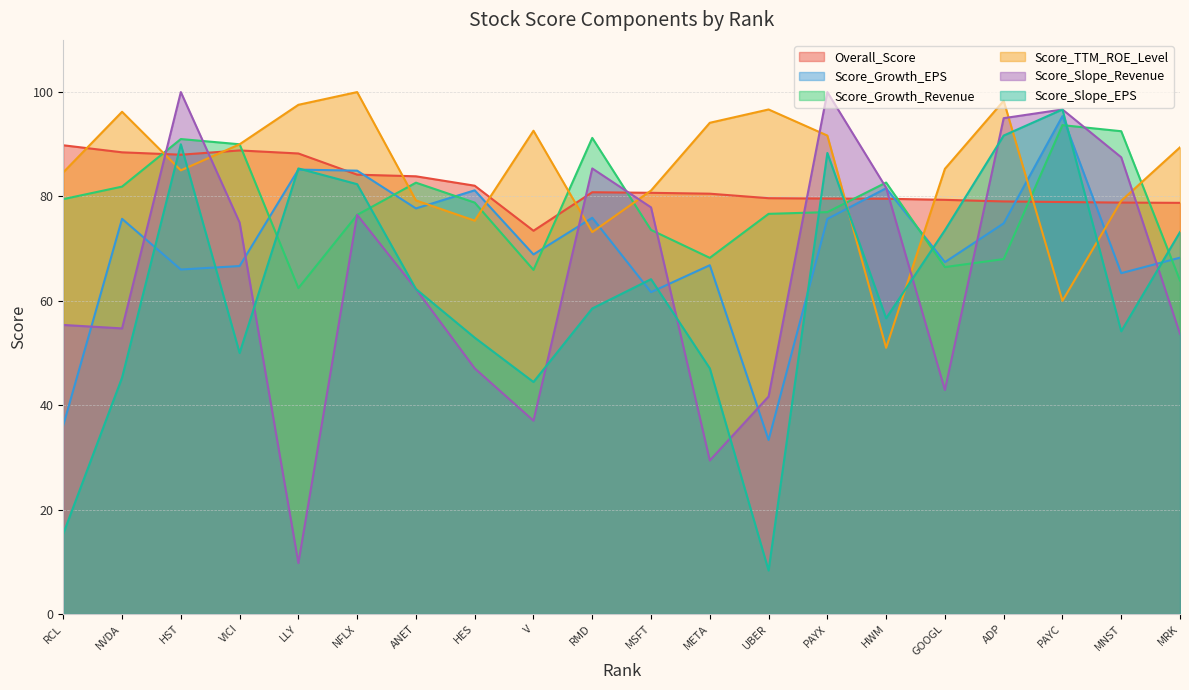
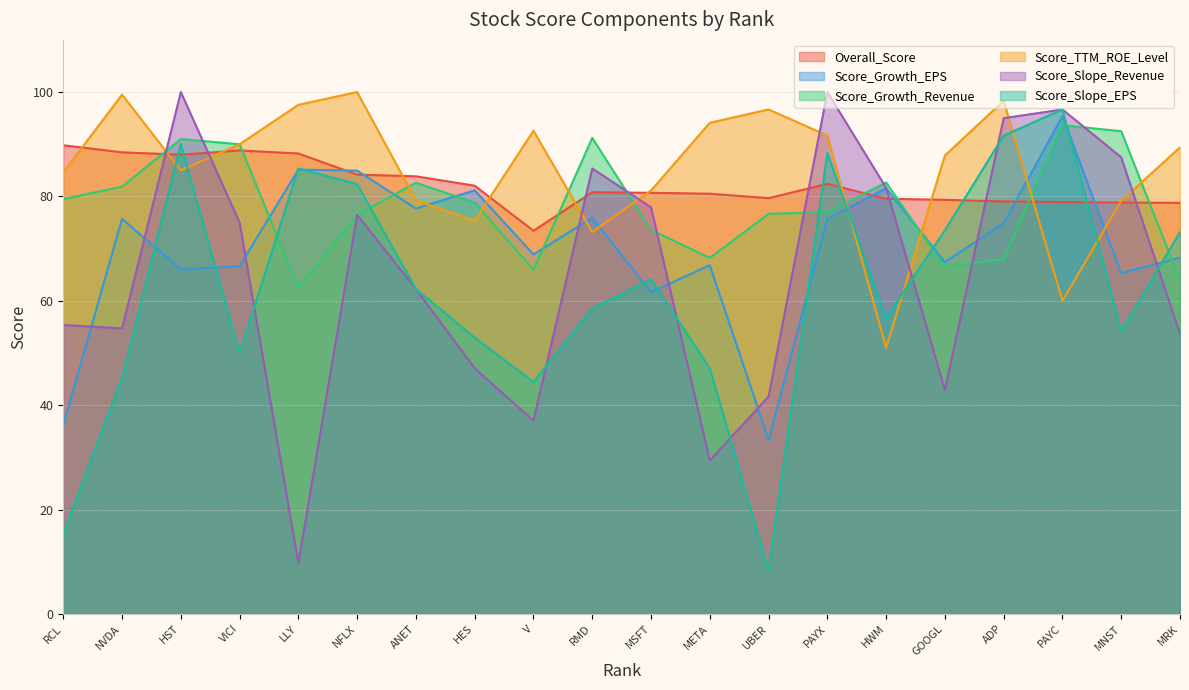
  {
    "Overall_Score": {
      "RCL": 90,
      "NVDA": 88,
      "HST": 88,
      "VICI": 89,
      "LLY": 88,
      "NFLX": 84,
      "ANET": 84,
      "HES": 82,
      "V": 73,
      "RMD": 81,
      "META": 81,
      "UBER": 80,
-     "PAYX": 80,
+     "PAYX": 82,
      "HWM": 80,
      "GOOGL": 79,
      "ADP": 79,
      "PAYC": 79,
      "MRK": 79
    },
    "Score_TTM_ROE_Level": {
      "RCL": 85,
-     "NVDA": 96,
+     "NVDA": 100,
      "HST": 85,
      "LLY": 98,
      "NFLX": 100,
      "ANET": 79,
      "HES": 75,
      "V": 93,
      "RMD": 73,
      "META": 94,
      "UBER": 97,
      "PAYX": 92,
      "HWM": 51,
-     "GOOGL": 85,
+     "GOOGL": 88,
      "PAYC": 60,
      "MRK": 89
    },
    "Score_Slope_Revenue": {
      "RCL": 55,
      "NVDA": 55,
      "HST": 100,
      "VICI": 75,
      "LLY": 10,
      "HES": 47,
      "V": 37,
      "RMD": 85,
      "MSFT": 78,
      "META": 29,
      "UBER": 42,
      "GOOGL": 43,
      "ADP": 95,
      "MNST": 88,
      "MRK": 54
    }
  }
